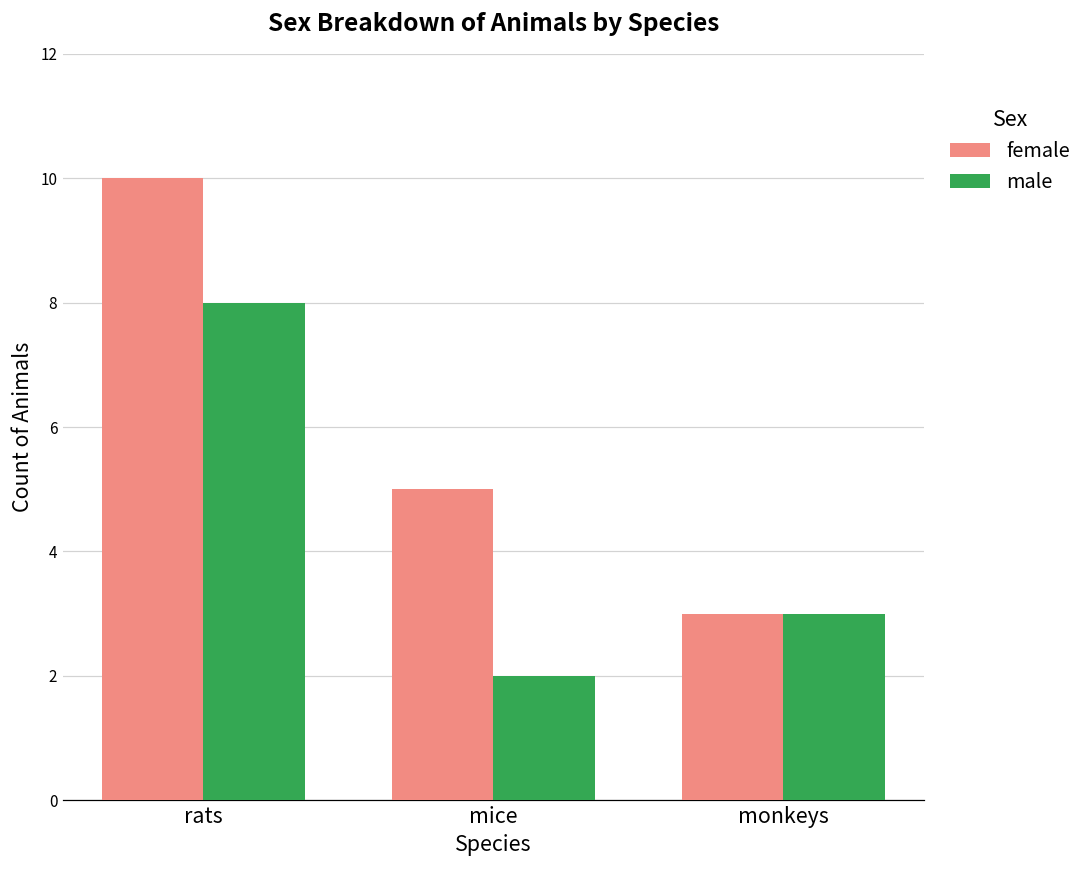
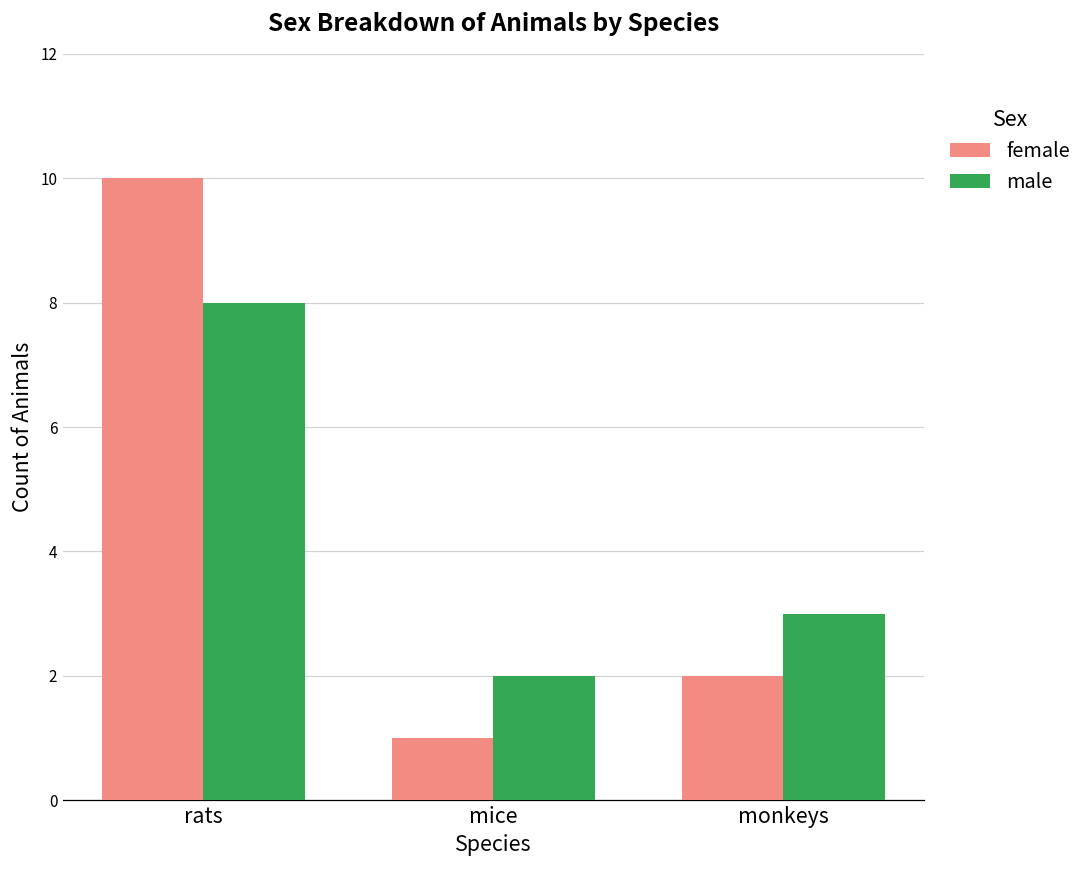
  {
    "female": {
      "rats": 10,
-     "mice": 5,
-     "monkeys": 3
+     "mice": 1,
+     "monkeys": 2
    },
    "male": {
      "rats": 8,
      "mice": 2,
      "monkeys": 3
    }
  }
